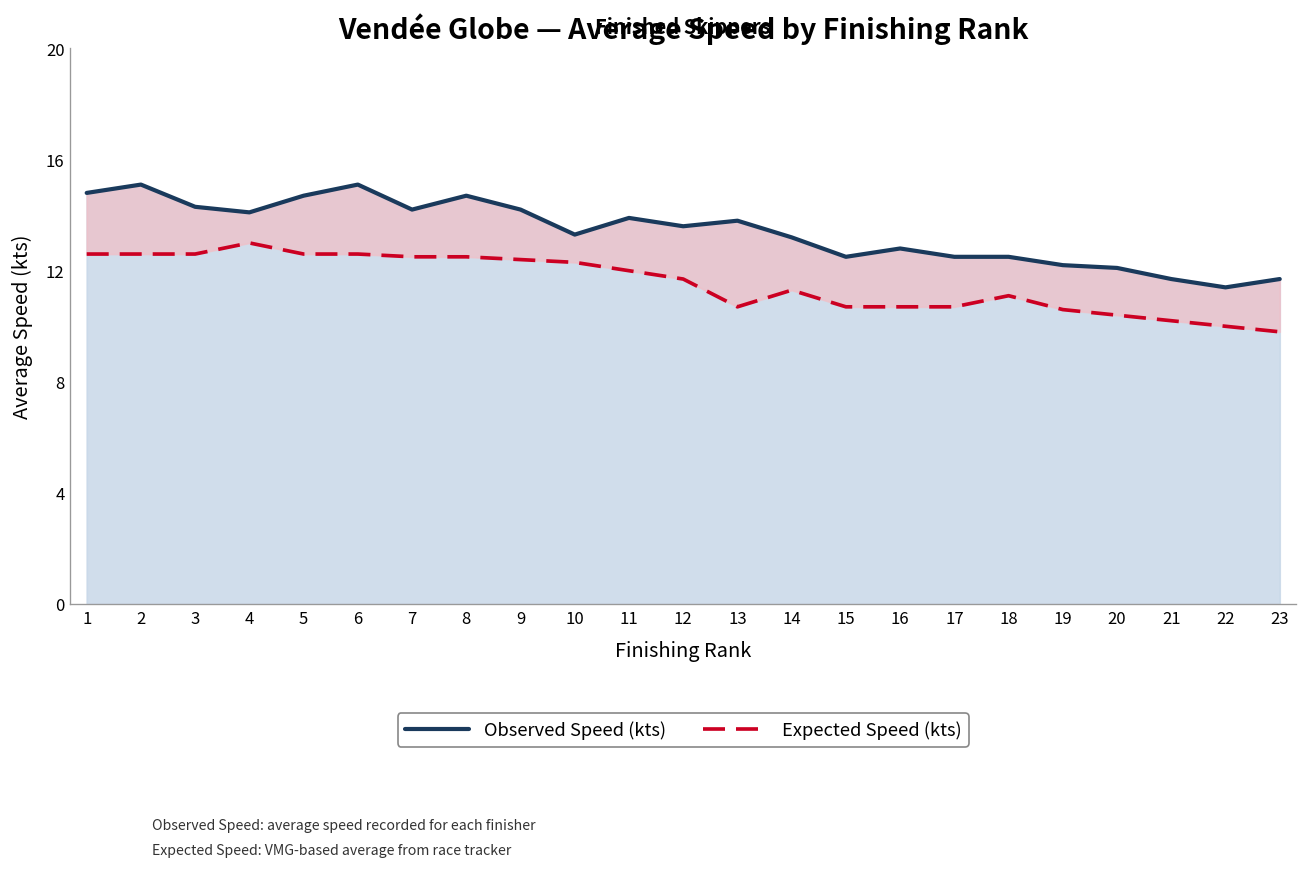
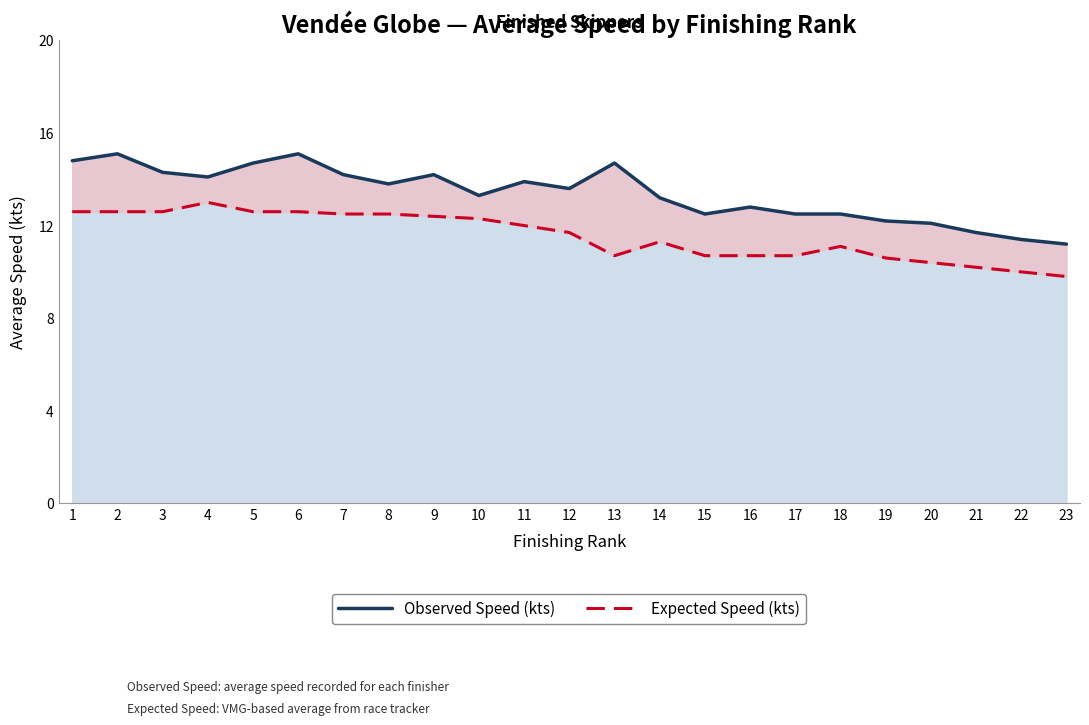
  {
    "Observed Speed (kts)": {
      "1": 14.8,
      "2": 15.1,
      "3": 14.3,
      "4": 14.1,
      "5": 14.7,
      "6": 15.1,
      "7": 14.2,
-     "8": 14.7,
+     "8": 13.8,
      "9": 14.2,
      "10": 13.3,
      "11": 13.9,
      "12": 13.6,
-     "13": 13.8,
+     "13": 14.7,
      "14": 13.2,
      "15": 12.5,
      "16": 12.8,
      "17": 12.5,
      "18": 12.5,
      "19": 12.2,
      "20": 12.1,
      "21": 11.7,
      "22": 11.4,
-     "23": 11.7
+     "23": 11.2
    },
    "Expected Speed (kts)": {
      "1": 12.6,
      "2": 12.6,
      "3": 12.6,
      "4": 13.0,
      "5": 12.6,
      "6": 12.6,
      "7": 12.5,
      "8": 12.5,
      "9": 12.4,
      "10": 12.3,
      "11": 12.0,
      "12": 11.7,
      "13": 10.7,
      "14": 11.3,
      "15": 10.7,
      "16": 10.7,
      "17": 10.7,
      "18": 11.1,
      "19": 10.6,
      "20": 10.4,
      "21": 10.2,
      "22": 10.0,
      "23": 9.8
    }
  }
